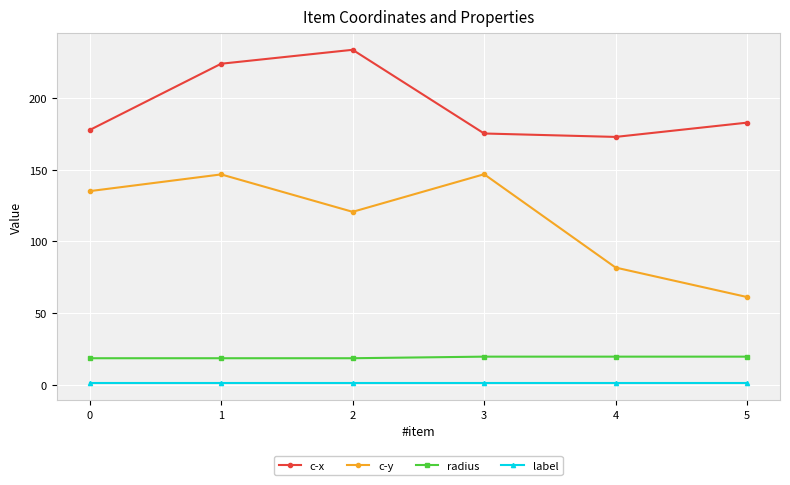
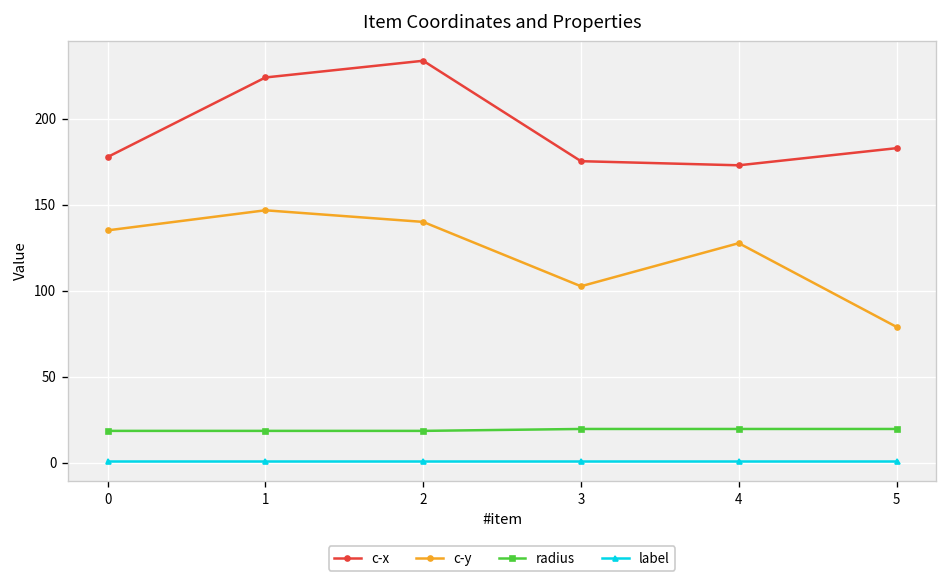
  {
    "c-x": {
      "0": 178,
      "1": 224,
      "2": 234,
      "3": 175,
      "4": 173,
      "5": 183
    },
    "c-y": {
      "0": 135,
      "1": 147,
-     "2": 121,
-     "3": 147,
-     "4": 82,
-     "5": 61
+     "2": 140,
+     "3": 103,
+     "4": 128,
+     "5": 79
    },
    "radius": {
      "0": 18,
      "1": 18,
      "2": 18,
      "3": 20,
      "4": 20,
      "5": 20
    },
    "label": {
      "0": 1,
      "1": 1,
      "2": 1,
      "3": 1,
      "4": 1,
      "5": 1
    }
  }
